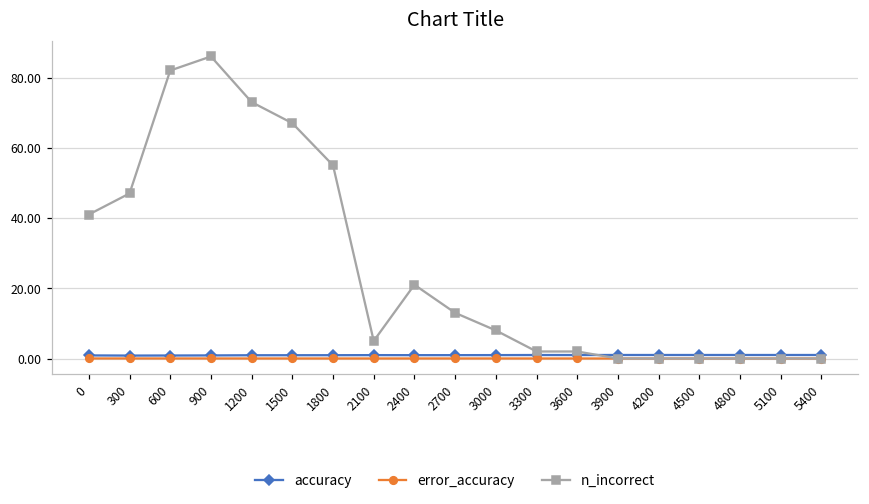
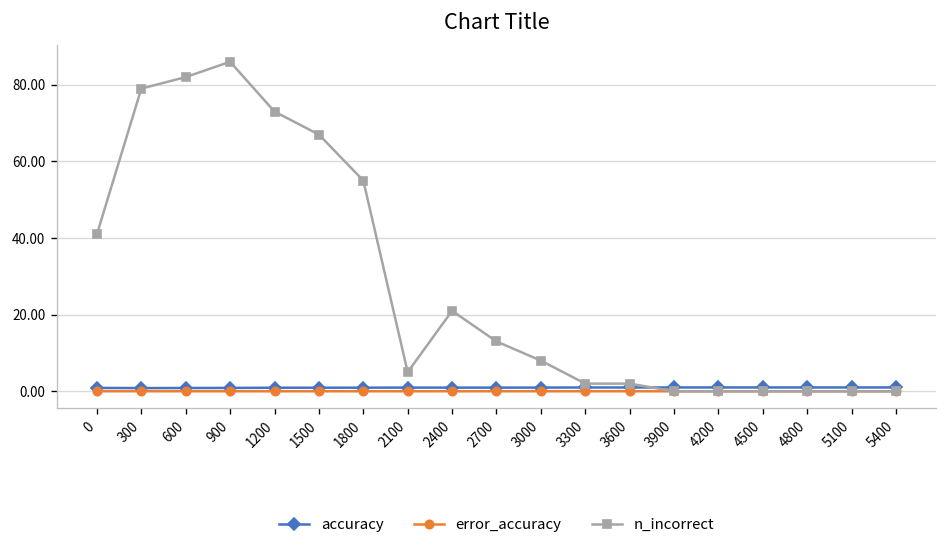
  {
    "accuracy": {
      "0": 1,
      "300": 1,
      "600": 1,
      "900": 1,
      "1200": 1,
      "1500": 1,
      "1800": 1,
      "2100": 1,
      "2400": 1,
      "2700": 1,
      "3000": 1,
      "3300": 1,
      "3600": 1,
      "3900": 1,
      "4200": 1,
      "4500": 1,
      "4800": 1,
      "5100": 1,
      "5400": 1
    },
    "error_accuracy": {
      "0": 0,
      "300": 0,
      "600": 0,
      "900": 0,
      "1200": 0,
      "1500": 0,
      "1800": 0,
      "2100": 0,
      "2400": 0,
      "2700": 0,
      "3000": 0,
      "3300": 0,
      "3600": 0
    },
    "n_incorrect": {
      "0": 41,
-     "300": 47,
+     "300": 79,
      "600": 82,
      "900": 86,
      "1200": 73,
      "1500": 67,
      "1800": 55,
      "2100": 5,
      "2400": 21,
      "2700": 13,
      "3000": 8,
      "3300": 2,
      "3600": 2
    }
  }
